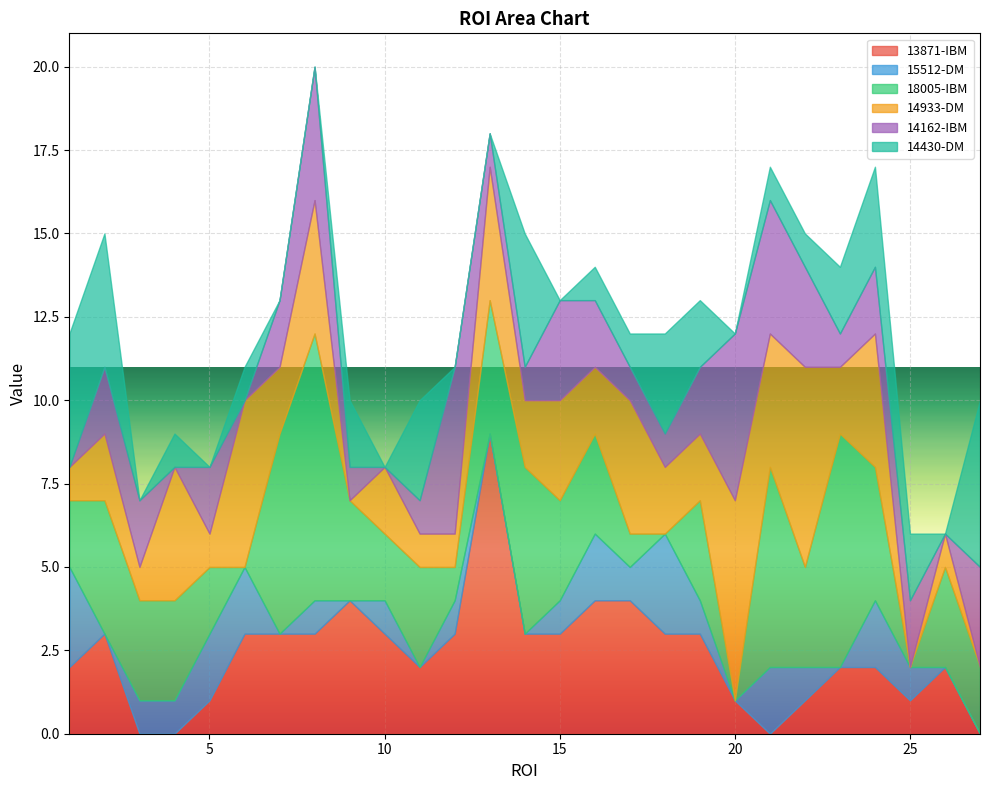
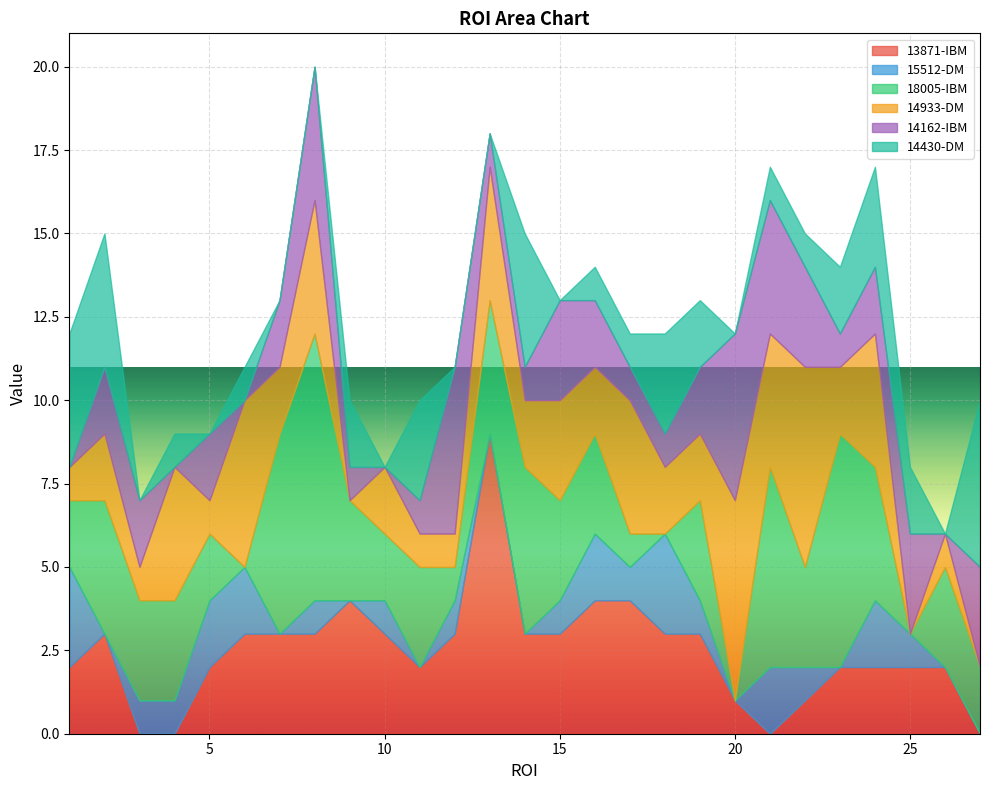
  {
    "13871-IBM": {
-     "5": 1,
+     "5": 2,
      "10": 3,
      "15": 3,
-     "25": 1
+     "25": 2
    },
    "14162-IBM": {
-     "25": 2
+     "25": 3
    }
  }
